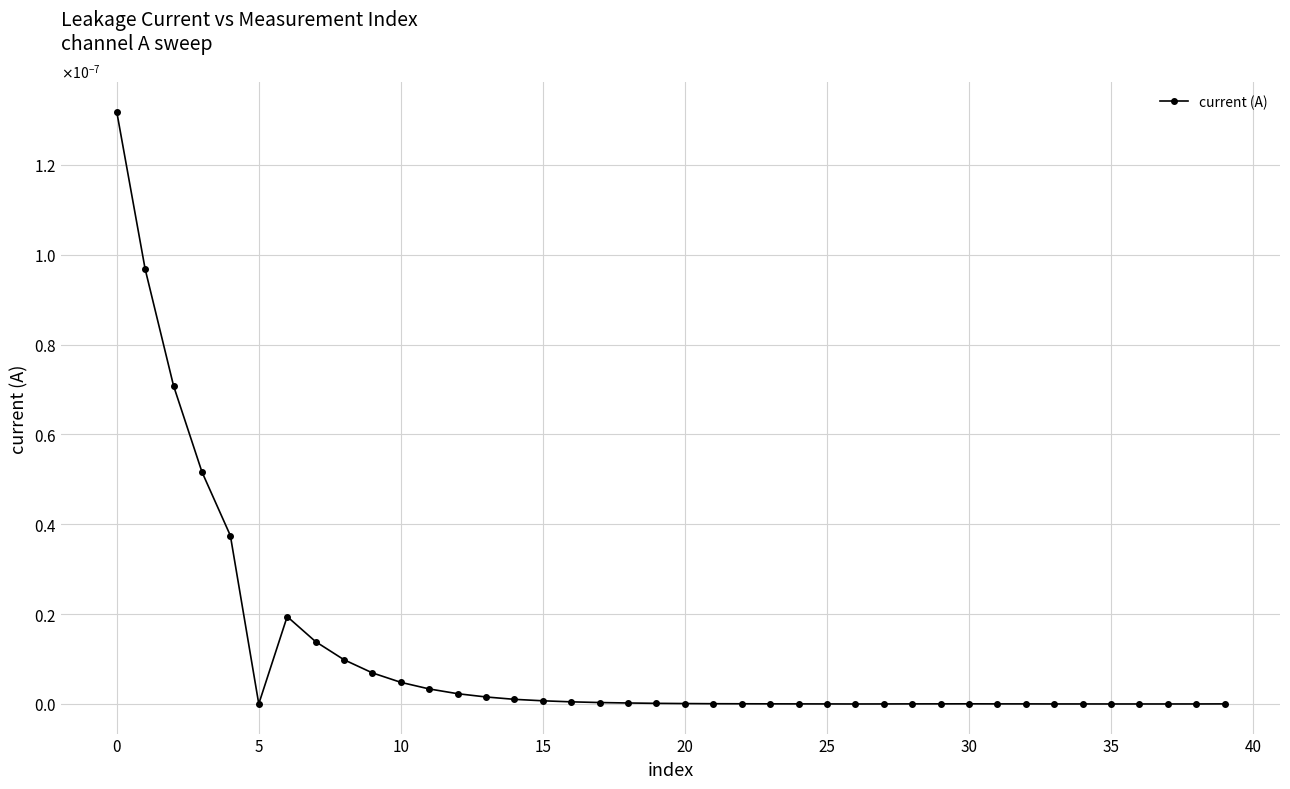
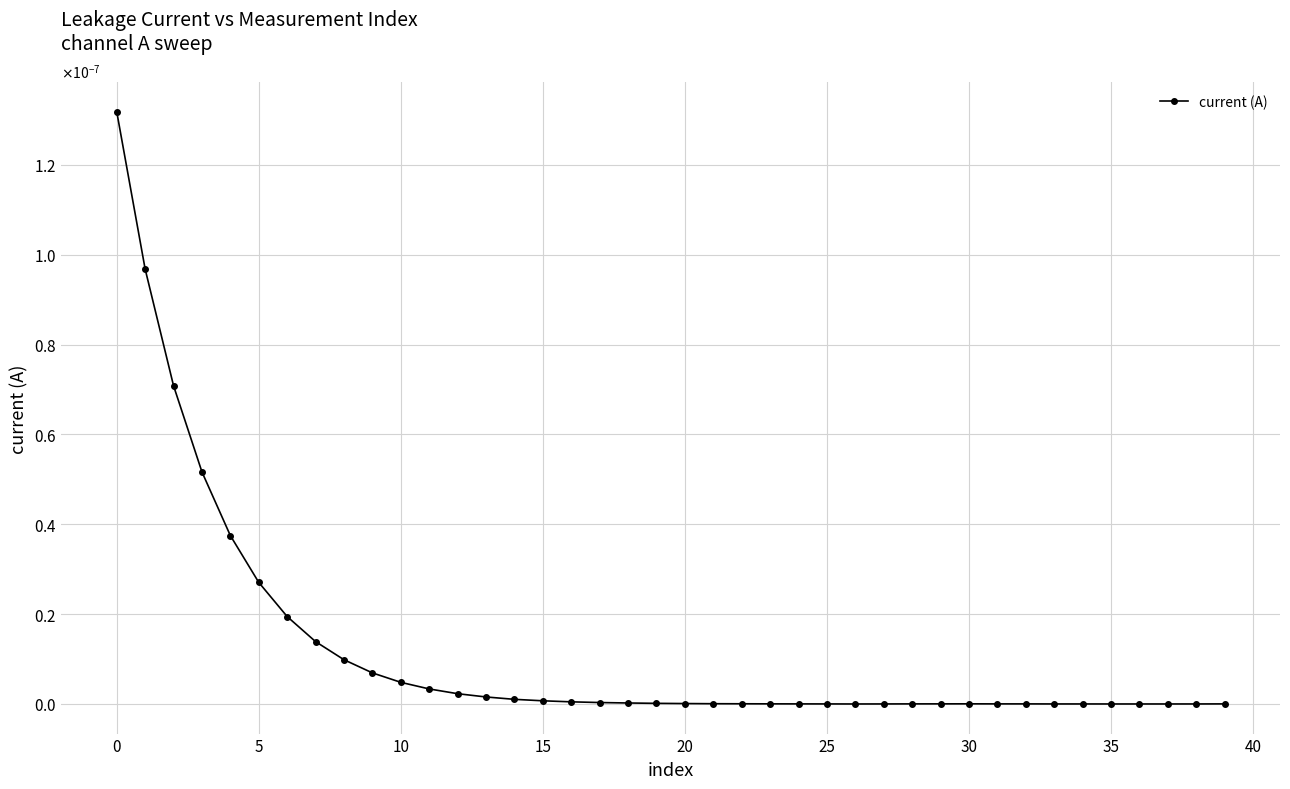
  {
    "0": 0.000000132,
-   "5": 0.00000000,
+   "5": 0.00000003,
    "10": 0.000000005,
    "15": 0.000000001,
    "20": 0.00000000,
    "25": 0.00000000,
    "30": 0.00000000,
    "35": 0.00000000
  }
